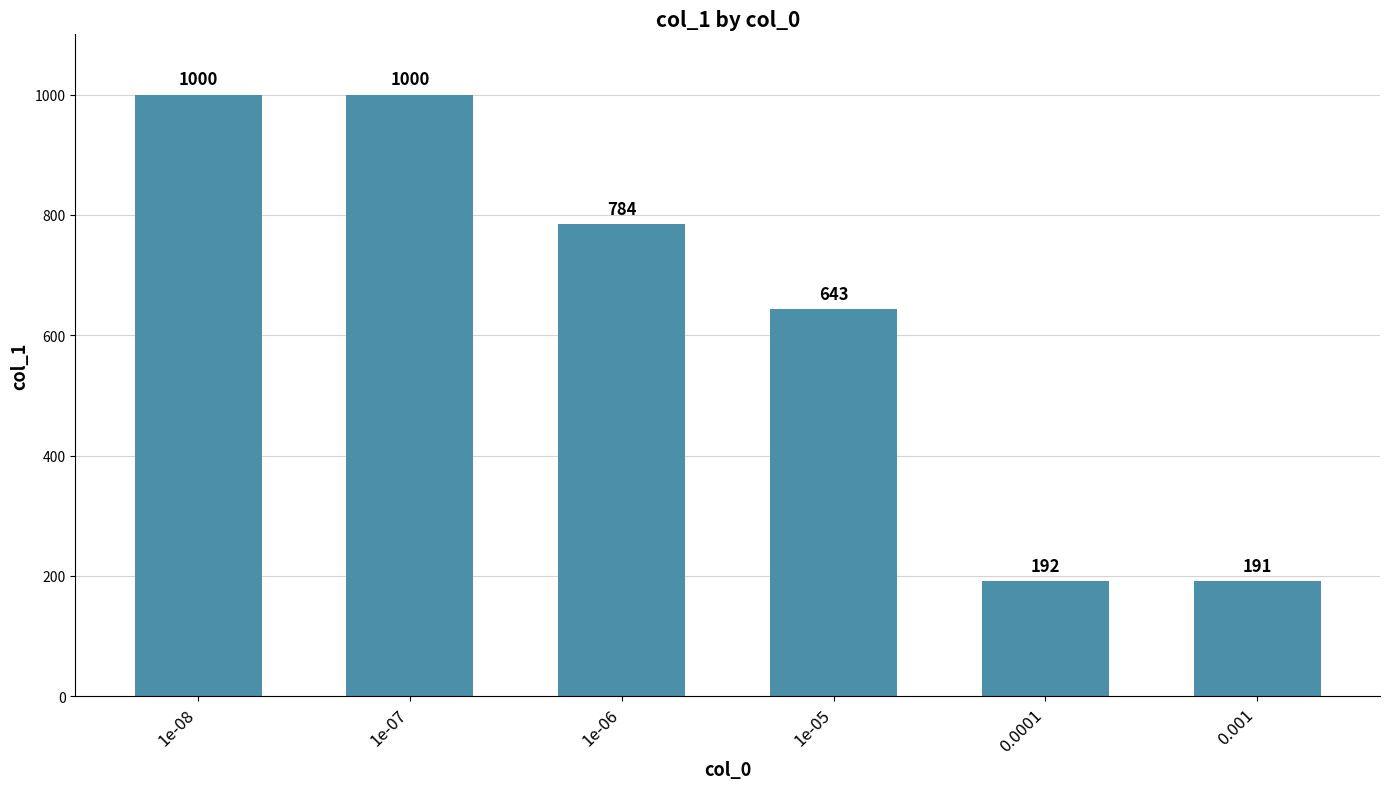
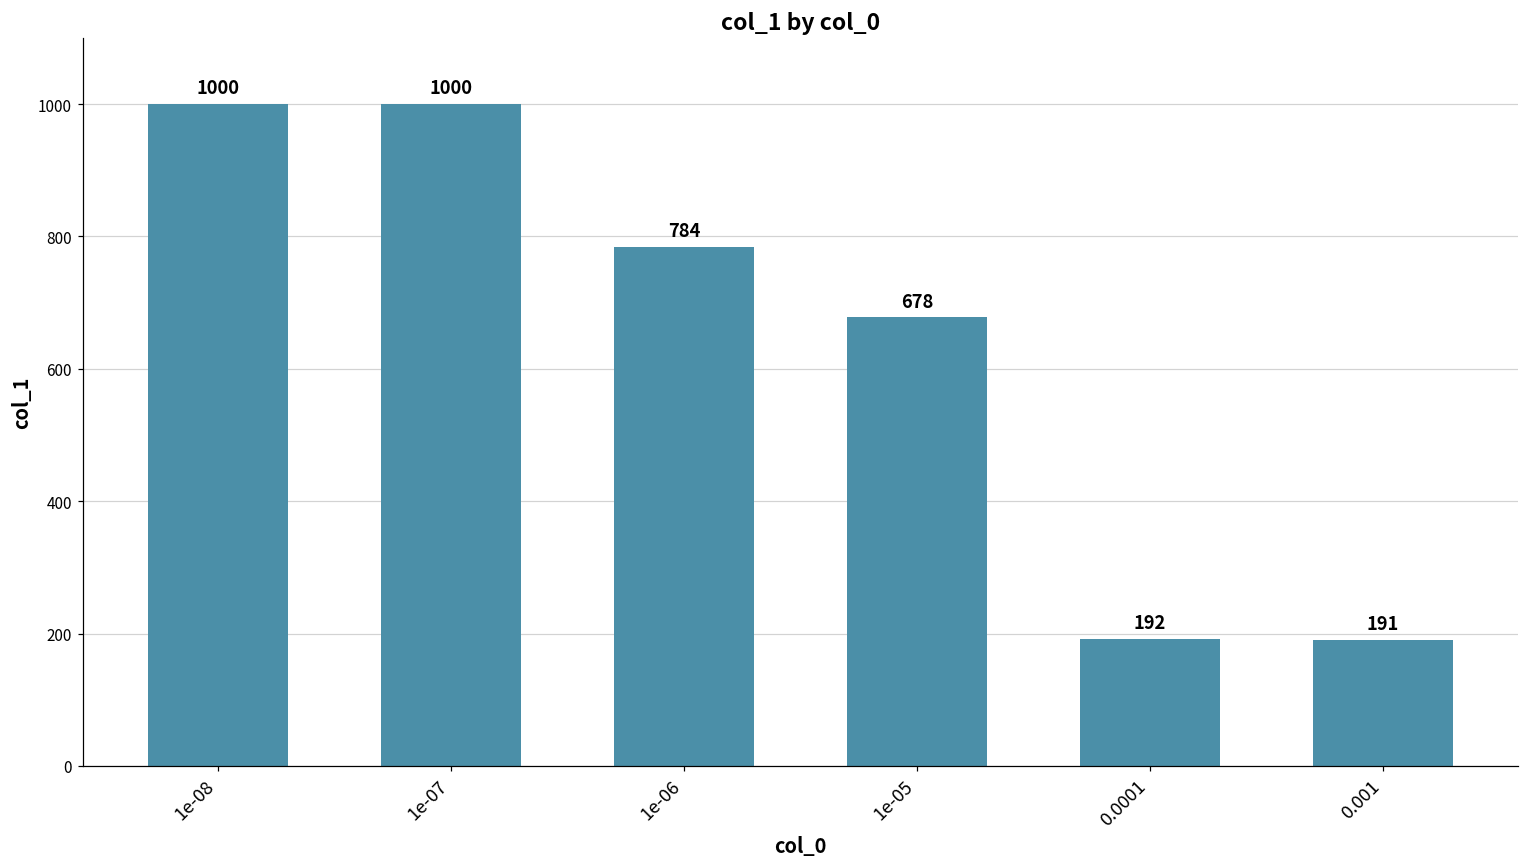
  {
    "1e-08": 1000,
    "1e-07": 1000,
    "1e-06": 784,
-   "1e-05": 643,
+   "1e-05": 678,
    "0.0001": 192,
    "0.001": 191
  }
